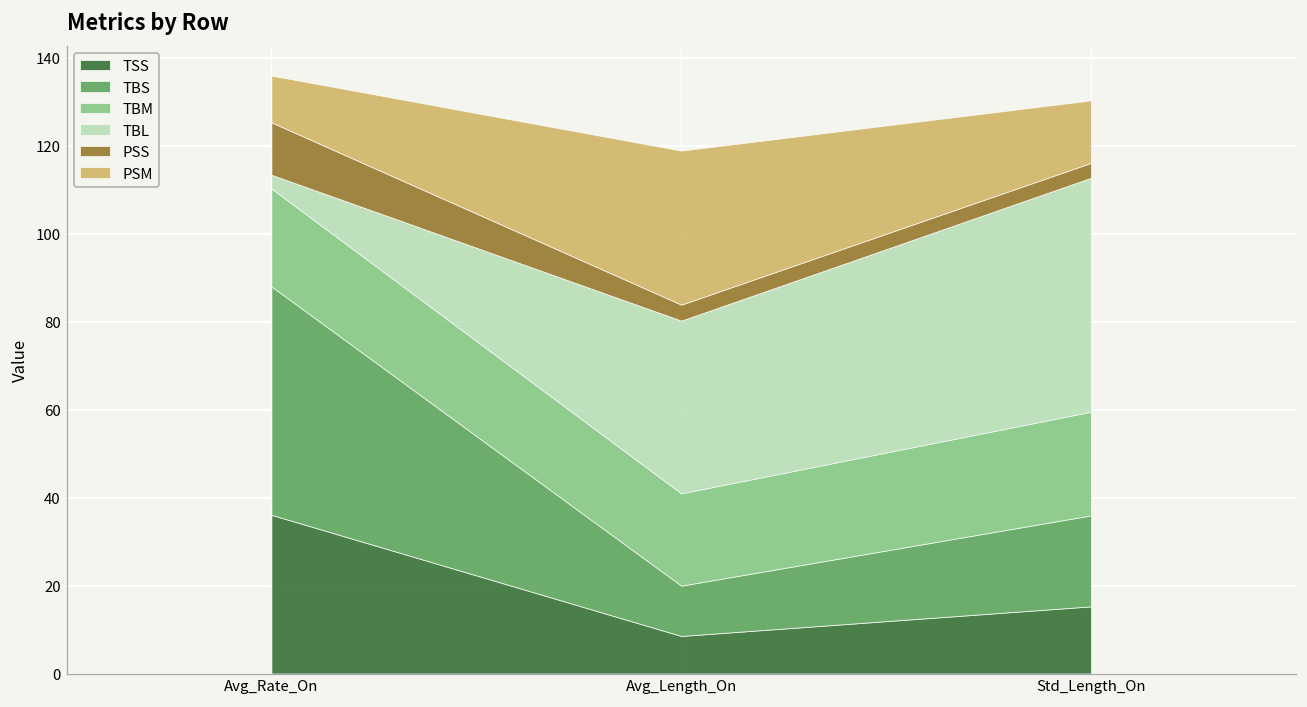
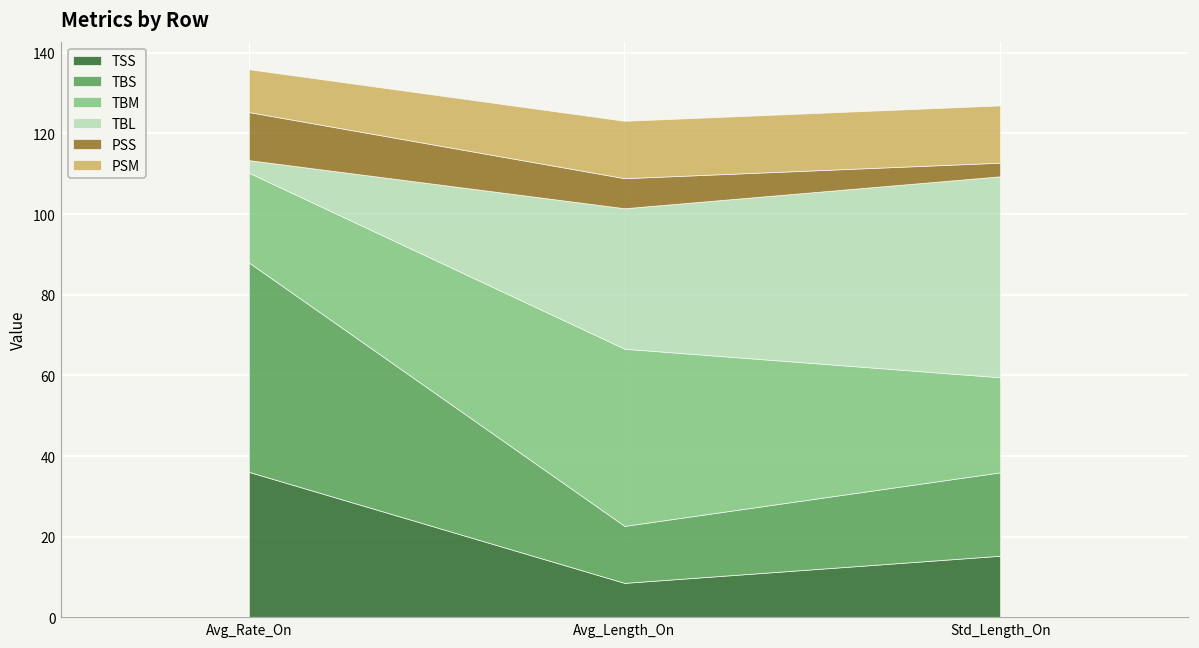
  {
    "TSS": {
      "Avg_Rate_On": 36,
      "Avg_Length_On": 9,
      "Std_Length_On": 15
    },
    "TBS": {
      "Avg_Rate_On": 52,
-     "Avg_Length_On": 11,
+     "Avg_Length_On": 14,
      "Std_Length_On": 21
    },
    "TBM": {
      "Avg_Rate_On": 22,
-     "Avg_Length_On": 21,
+     "Avg_Length_On": 44,
      "Std_Length_On": 24
    },
    "TBL": {
      "Avg_Rate_On": 3,
-     "Avg_Length_On": 39,
-     "Std_Length_On": 53
+     "Avg_Length_On": 35,
+     "Std_Length_On": 50
    },
    "PSS": {
      "Avg_Rate_On": 12,
-     "Avg_Length_On": 4,
+     "Avg_Length_On": 7,
      "Std_Length_On": 3
    },
    "PSM": {
      "Avg_Rate_On": 11,
-     "Avg_Length_On": 35,
+     "Avg_Length_On": 14,
      "Std_Length_On": 14
    }
  }
